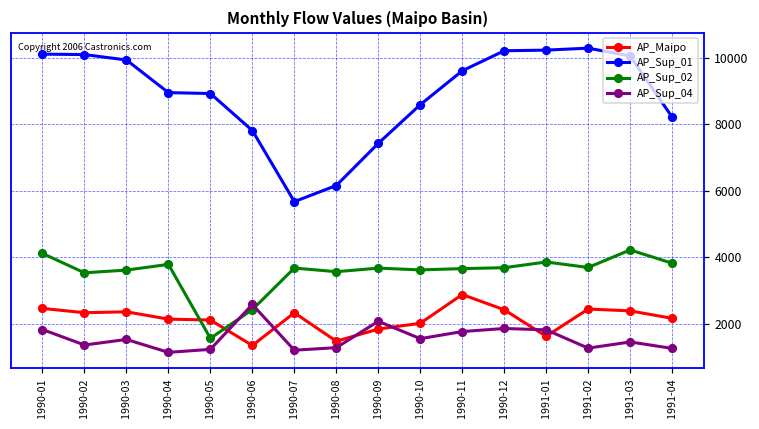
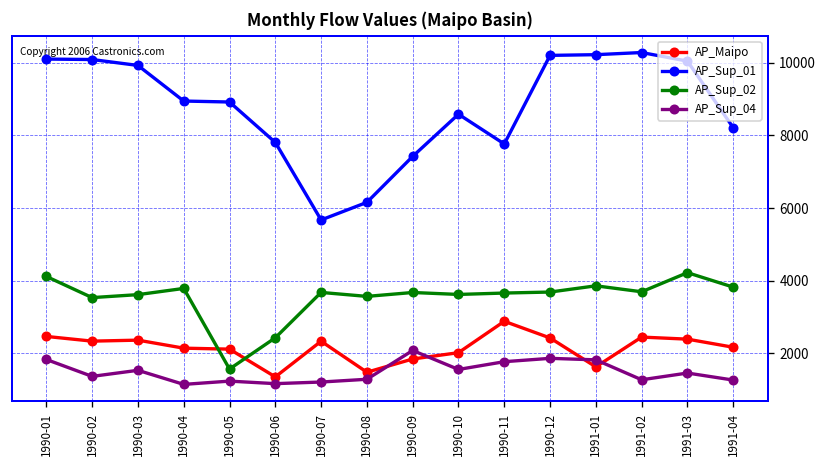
  {
    "AP_Maipo": {
      "1990-01": 2500,
      "1990-02": 2300,
      "1990-03": 2400,
      "1990-04": 2100,
      "1990-05": 2100,
      "1990-06": 1300,
      "1990-07": 2300,
      "1990-08": 1500,
      "1990-09": 1800,
      "1990-10": 2000,
      "1990-11": 2900,
      "1990-12": 2400,
      "1991-01": 1600,
      "1991-02": 2400,
      "1991-03": 2400,
      "1991-04": 2200
    },
    "AP_Sup_01": {
      "1990-03": 9900,
      "1990-04": 8900,
      "1990-05": 8900,
      "1990-06": 7800,
      "1990-07": 5700,
      "1990-08": 6200,
      "1990-09": 7400,
      "1990-10": 8600,
-     "1990-11": 9600,
+     "1990-11": 7800,
      "1990-12": 10200,
      "1991-01": 10200,
      "1991-02": 10300,
      "1991-04": 8200
    },
    "AP_Sup_02": {
      "1990-01": 4100,
      "1990-02": 3500,
      "1990-03": 3600,
      "1990-04": 3800,
      "1990-05": 1600,
      "1990-06": 2400,
      "1990-07": 3700,
      "1990-08": 3600,
      "1990-09": 3700,
      "1990-10": 3600,
      "1990-11": 3700,
      "1990-12": 3700,
      "1991-01": 3900,
      "1991-02": 3700,
      "1991-03": 4200,
      "1991-04": 3800
    },
    "AP_Sup_04": {
      "1990-01": 1800,
      "1990-02": 1400,
      "1990-03": 1500,
      "1990-04": 1100,
      "1990-05": 1200,
-     "1990-06": 2600,
+     "1990-06": 1200,
      "1990-07": 1200,
      "1990-08": 1300,
      "1990-09": 2100,
      "1990-10": 1600,
      "1990-11": 1800,
      "1990-12": 1900,
      "1991-01": 1800,
      "1991-02": 1300,
      "1991-03": 1500,
      "1991-04": 1300
    }
  }
